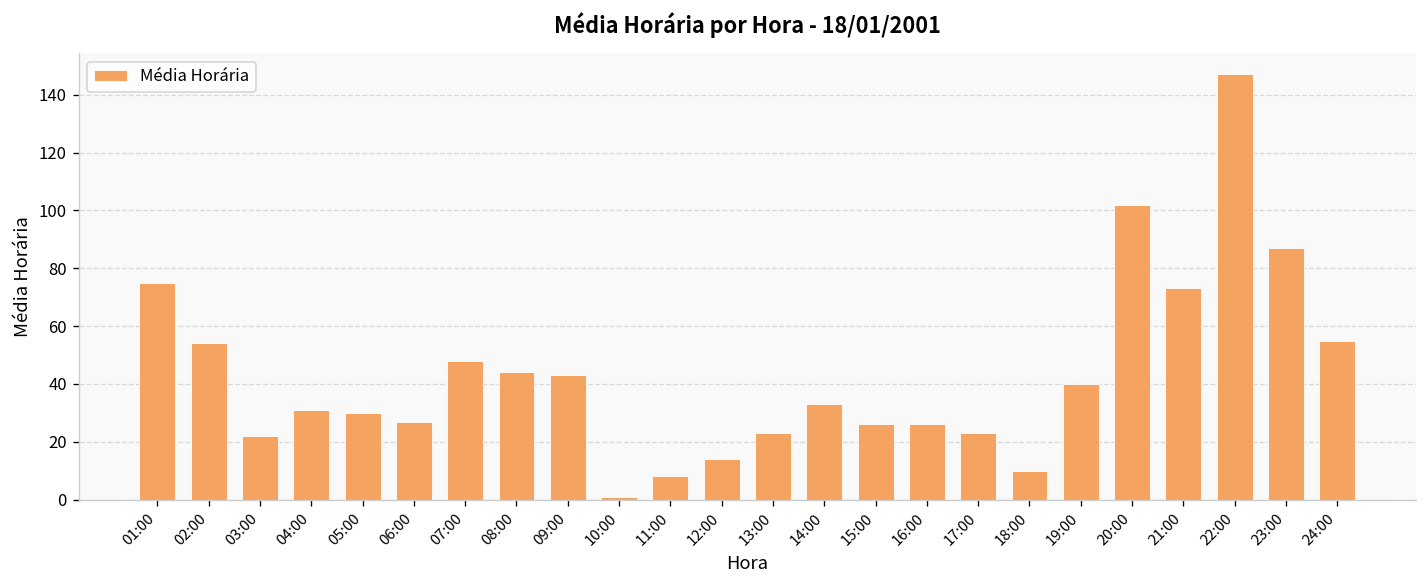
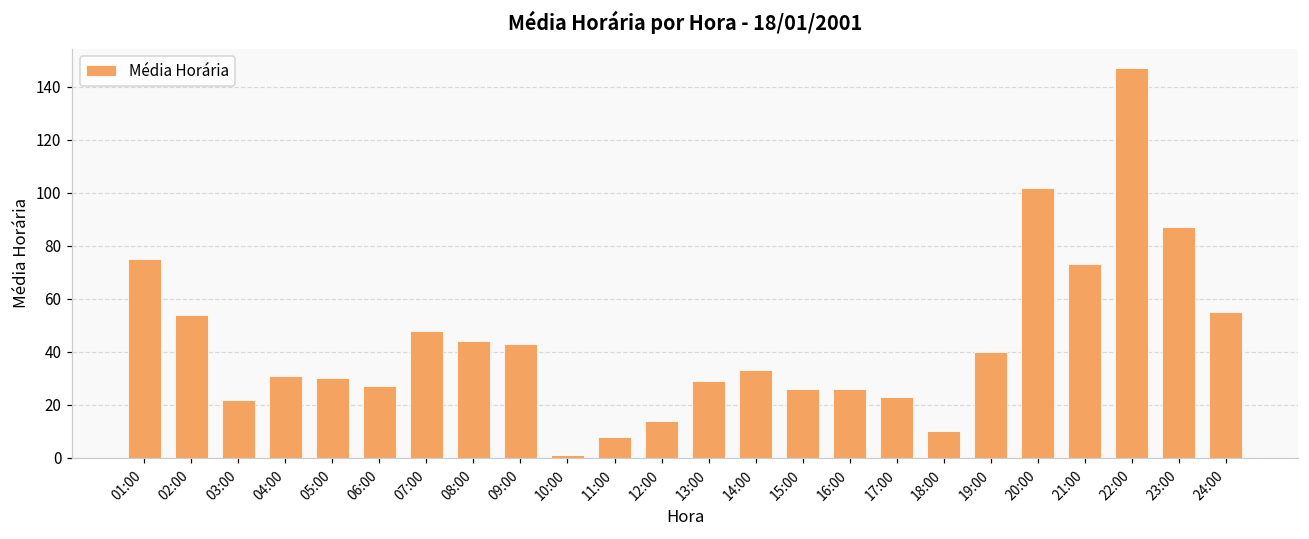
  {
    "01:00": 75,
    "02:00": 54,
    "03:00": 22,
    "04:00": 31,
    "05:00": 30,
    "06:00": 27,
    "07:00": 48,
    "08:00": 44,
    "09:00": 43,
    "11:00": 8,
    "12:00": 14,
-   "13:00": 23,
+   "13:00": 29,
    "14:00": 33,
    "15:00": 26,
    "16:00": 26,
    "17:00": 23,
    "18:00": 10,
    "19:00": 40,
    "20:00": 102,
    "21:00": 73,
    "22:00": 147,
    "23:00": 87,
    "24:00": 55
  }
